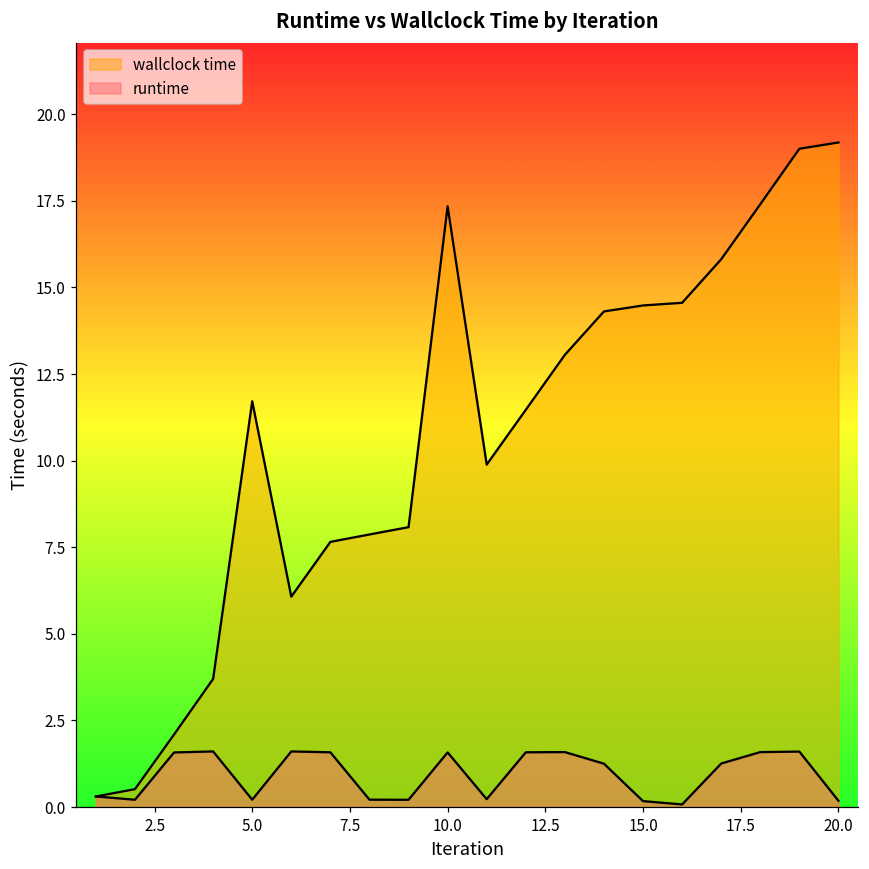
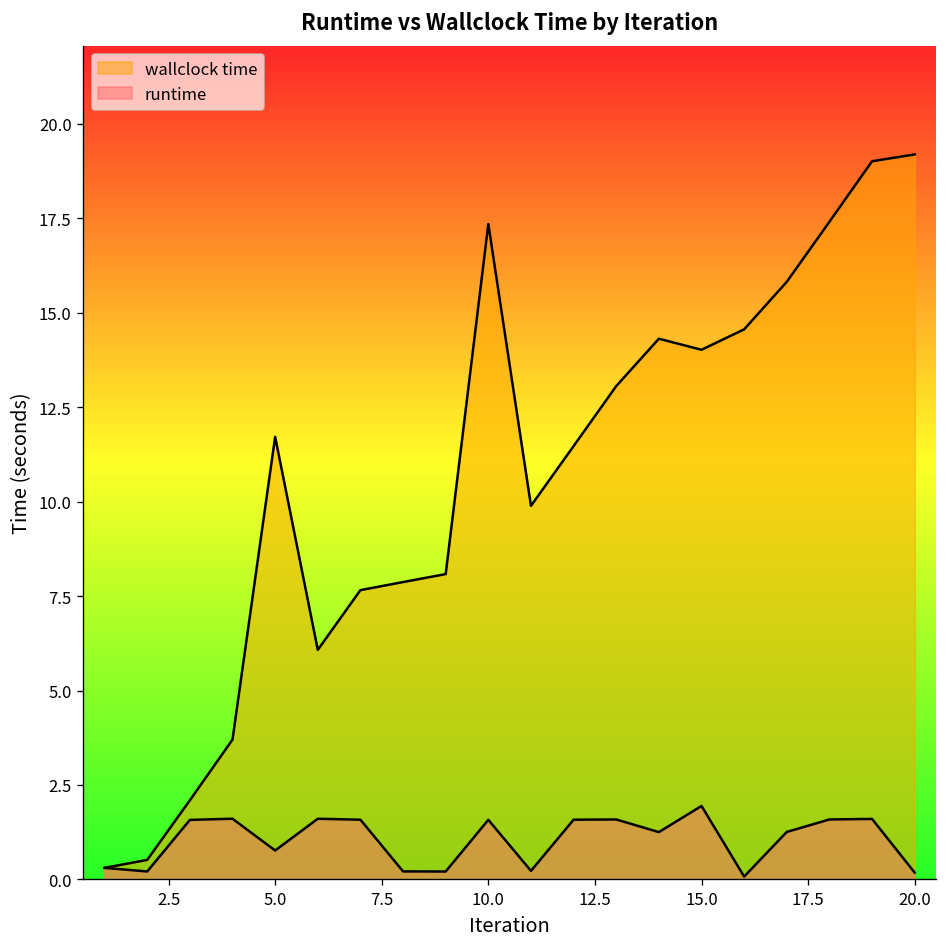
  {
    "wallclock time": {
      "5.0": 11.7,
      "10.0": 17.3,
-     "15.0": 14.5,
+     "15.0": 14.0,
      "20.0": 19.2
    },
    "runtime": {
-     "5.0": 0.2,
+     "5.0": 0.8,
      "10.0": 1.6,
-     "15.0": 0.2,
+     "15.0": 1.9,
      "20.0": 0.2
    }
  }
